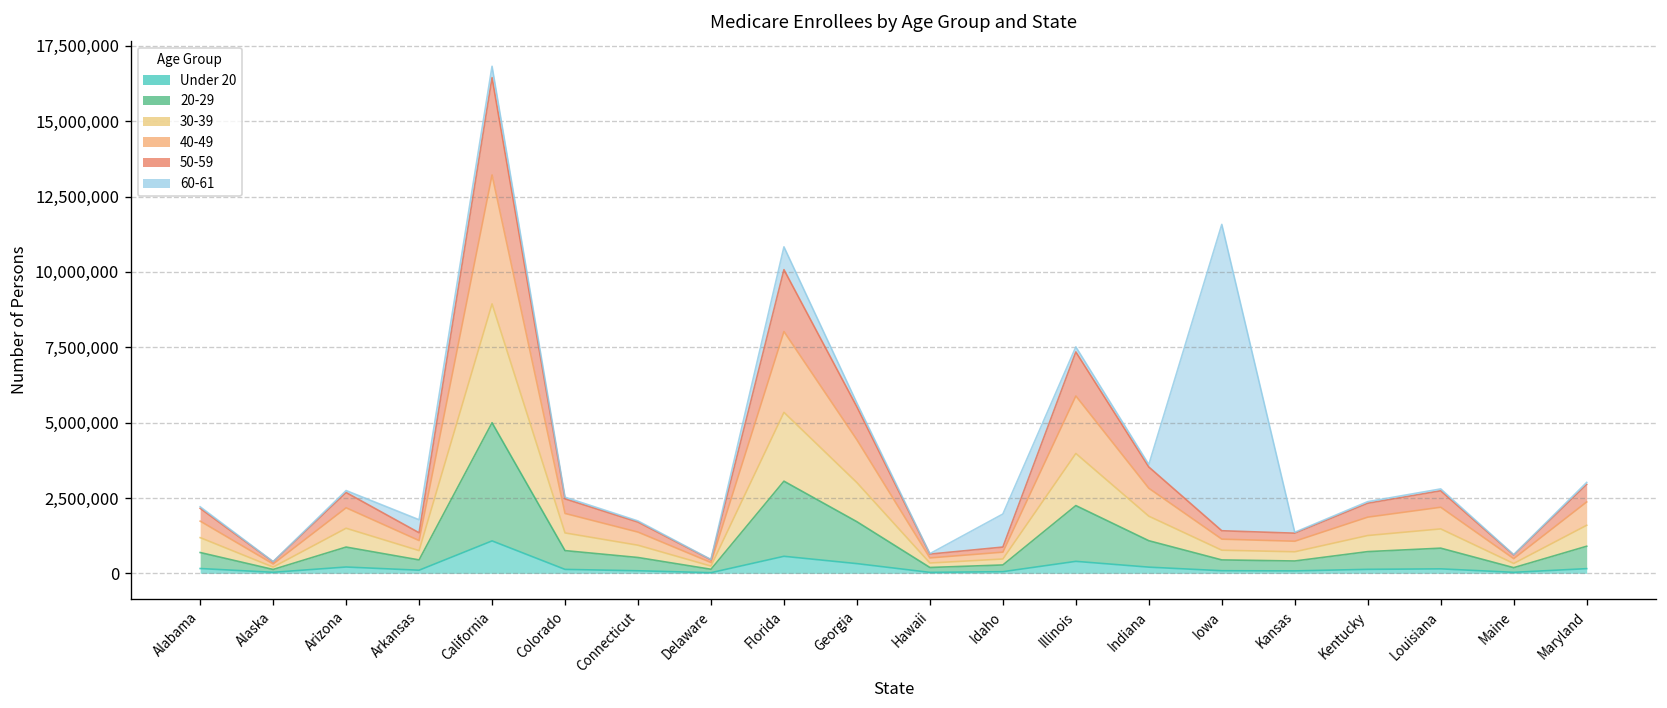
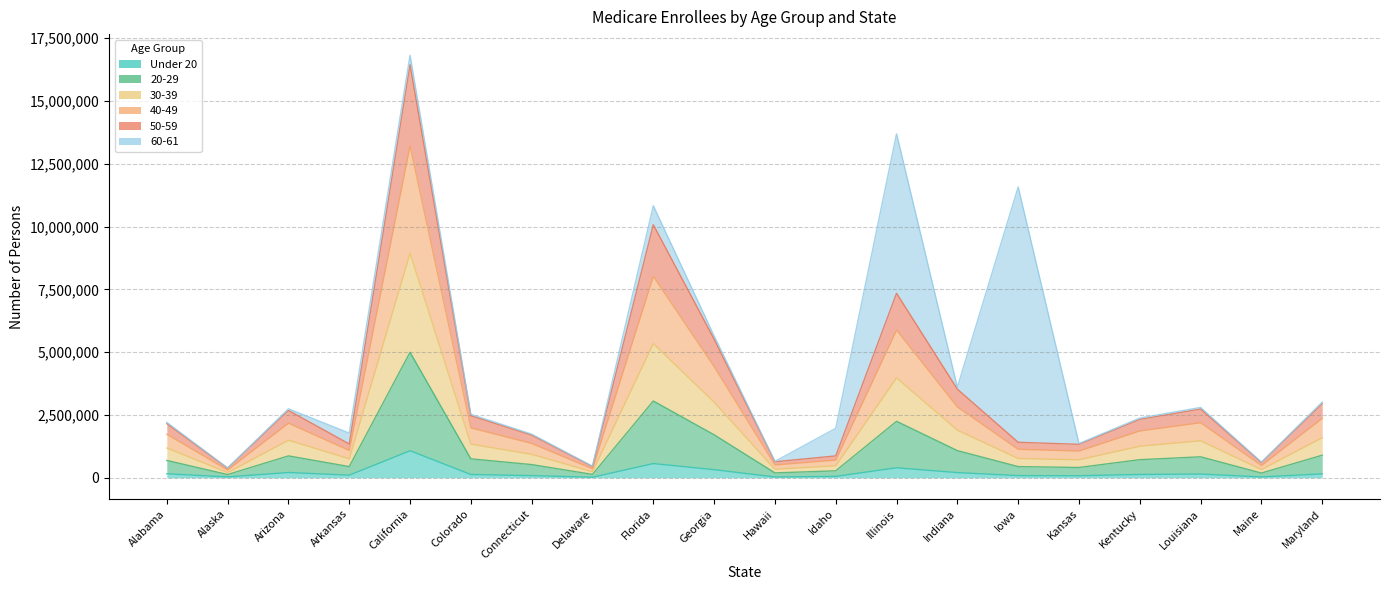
  {
    "60-61": {
      "Arkansas": "400,000",
      "California": "400,000",
      "Florida": "800,000",
      "Georgia": "100,000",
      "Idaho": "1,100,000",
-     "Illinois": "200,000",
+     "Illinois": "6,300,000",
      "Iowa": "10,200,000"
    }
  }
